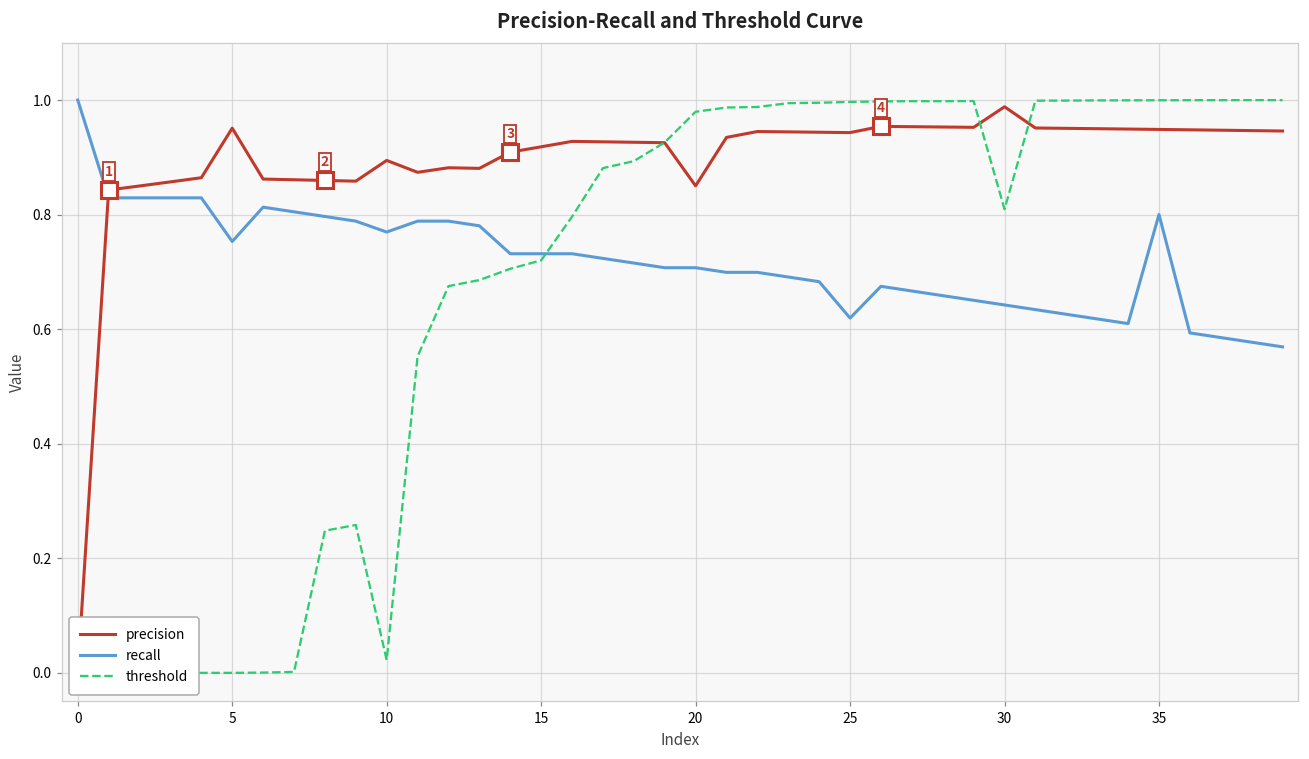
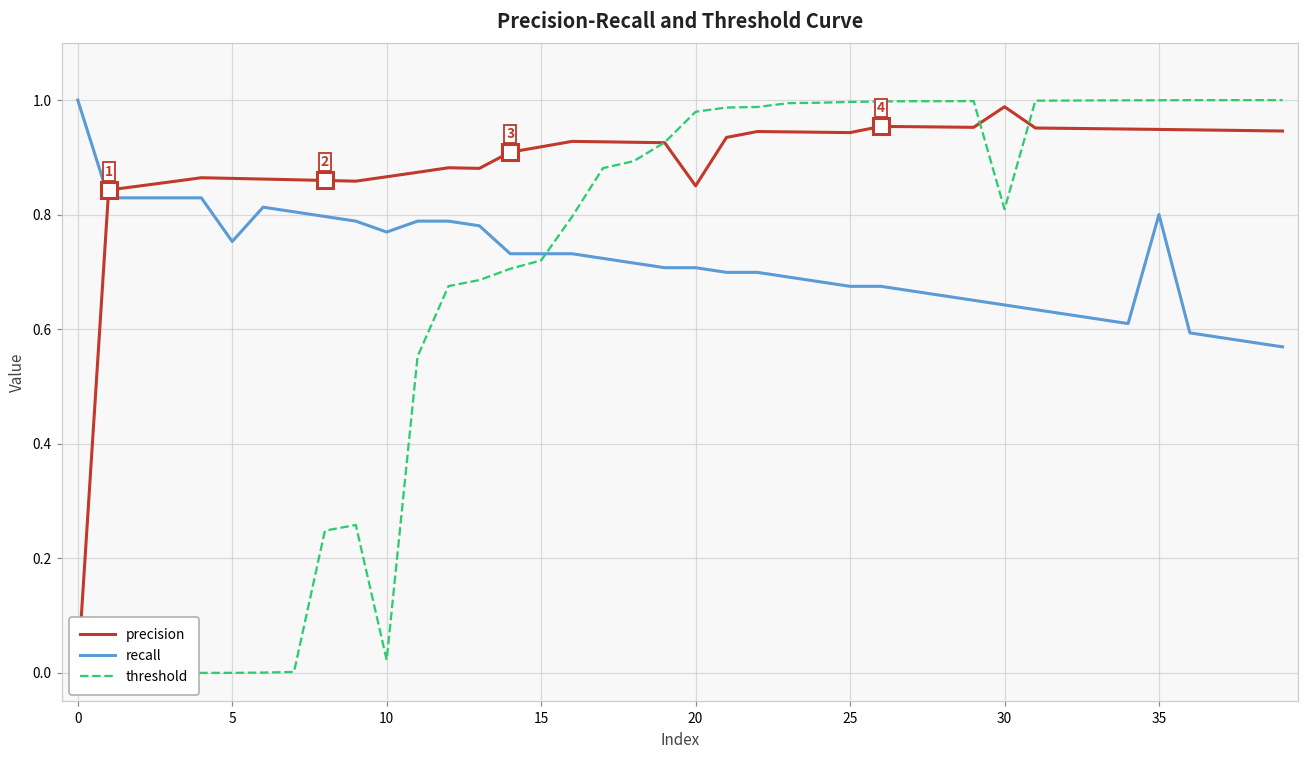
  {
    "precision": {
-     "5": 0.95,
-     "10": 0.89,
+     "5": 0.86,
+     "10": 0.87,
      "15": 0.92,
      "20": 0.85,
      "25": 0.94,
      "30": 0.99,
      "35": 0.95
    },
    "recall": {
      "0": 1.00,
      "5": 0.75,
      "10": 0.77,
      "15": 0.73,
      "20": 0.71,
-     "25": 0.62,
+     "25": 0.67,
      "30": 0.64,
      "35": 0.80
    },
    "threshold": {
      "5": 0.00,
      "10": 0.02,
      "15": 0.72,
      "20": 0.98,
      "25": 1.00,
      "30": 0.81,
      "35": 1.00
    }
  }
